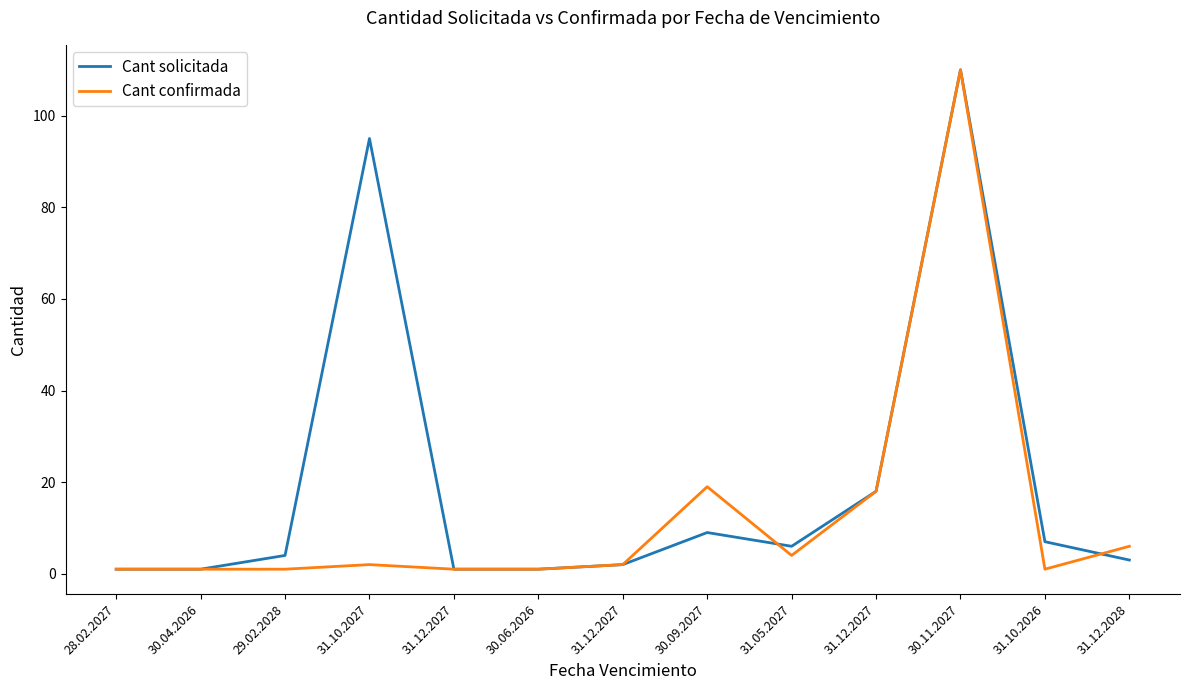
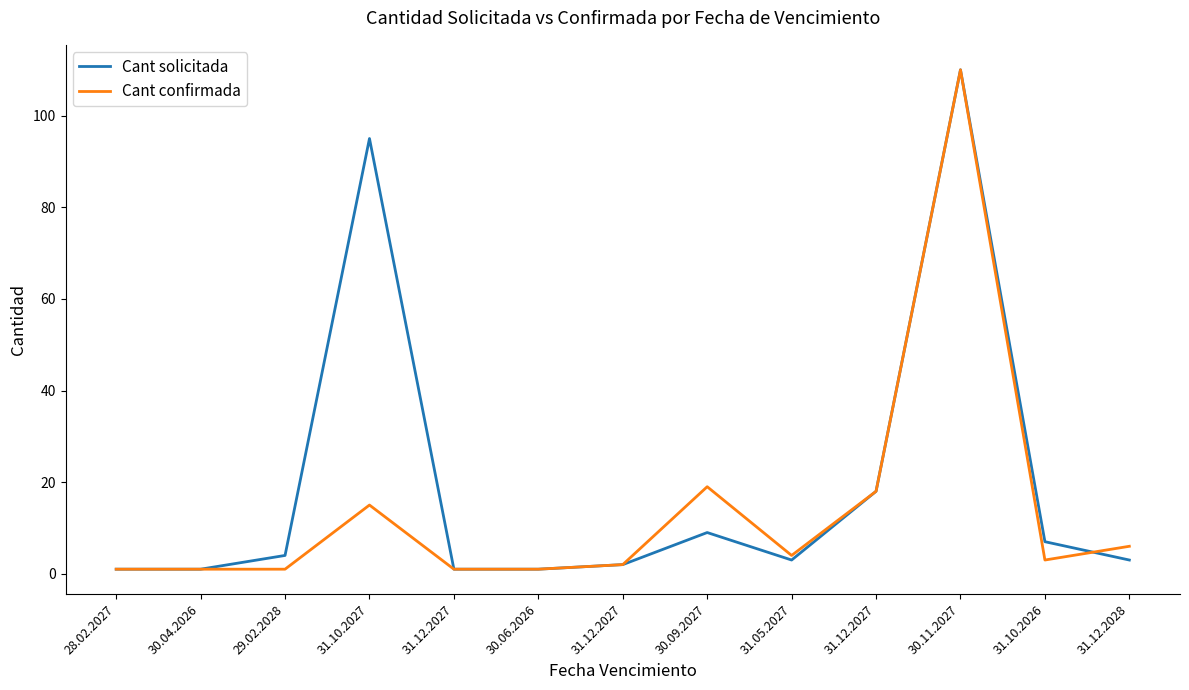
  {
    "Cant solicitada": {
      "29.02.2028": 4,
      "31.10.2027": 95,
      "30.09.2027": 9,
-     "31.05.2027": 6,
+     "31.05.2027": 3,
      "31.10.2026": 7,
      "31.12.2028": 3
    },
    "Cant confirmada": {
      "29.02.2028": 1,
-     "31.10.2027": 2,
+     "31.10.2027": 15,
      "30.09.2027": 19,
      "31.05.2027": 4,
-     "31.10.2026": 1,
+     "31.10.2026": 3,
      "31.12.2028": 6
    }
  }
